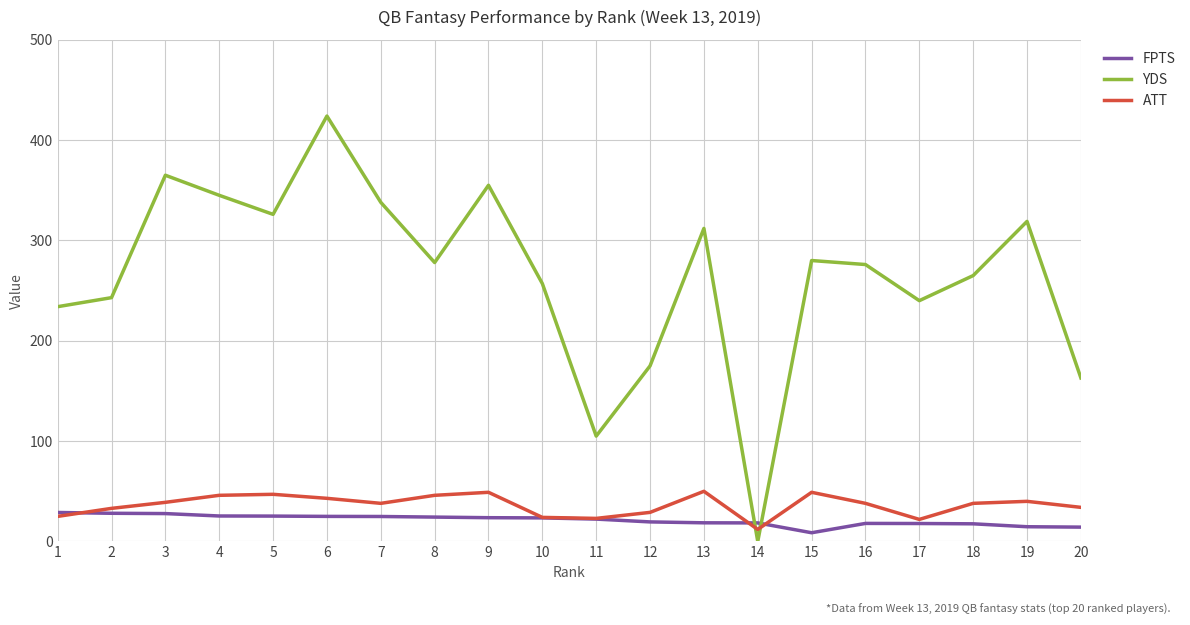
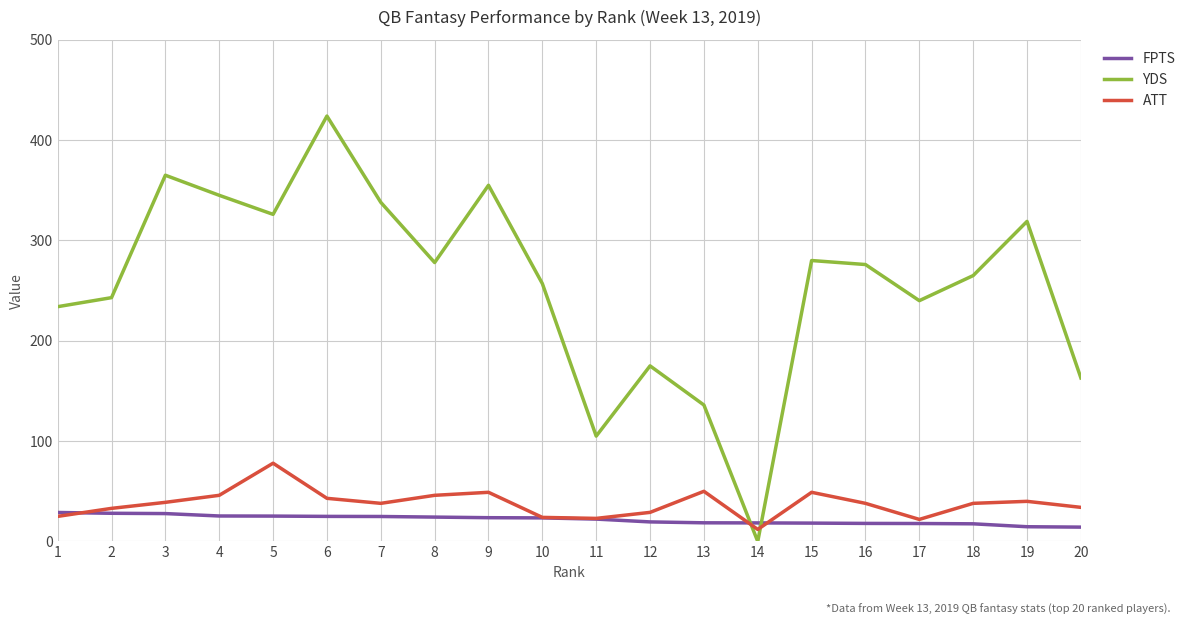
  {
    "FPTS": {
      "1": 29,
      "2": 28,
      "3": 28,
      "4": 25,
      "5": 25,
      "6": 25,
      "7": 25,
      "8": 24,
      "9": 24,
      "12": 20,
      "13": 19,
      "14": 19,
-     "15": 9,
+     "15": 18,
      "16": 18,
      "17": 18,
      "18": 18,
      "19": 15,
      "20": 14
    },
    "YDS": {
      "1": 234,
      "2": 243,
      "3": 365,
      "4": 345,
      "5": 326,
      "6": 424,
      "7": 338,
      "8": 278,
      "9": 355,
      "10": 257,
      "11": 105,
      "12": 175,
-     "13": 312,
+     "13": 136,
      "14": 0,
      "15": 280,
      "16": 276,
      "17": 240,
      "18": 265,
      "19": 319,
      "20": 163
    },
    "ATT": {
      "1": 25,
      "2": 33,
      "3": 39,
      "4": 46,
-     "5": 47,
+     "5": 78,
      "6": 43,
      "7": 38,
      "8": 46,
      "9": 49,
      "12": 29,
      "13": 50,
      "14": 12,
      "15": 49,
      "16": 38,
      "17": 22,
      "18": 38,
      "19": 40,
      "20": 34
    }
  }
